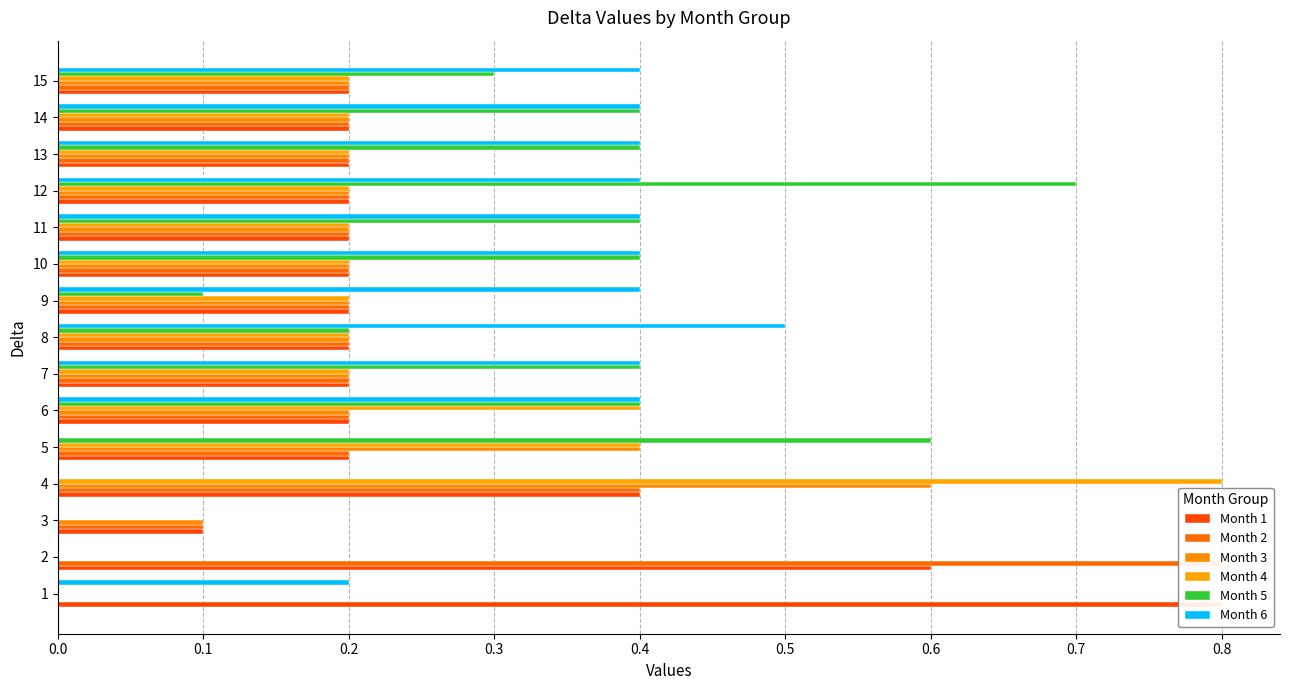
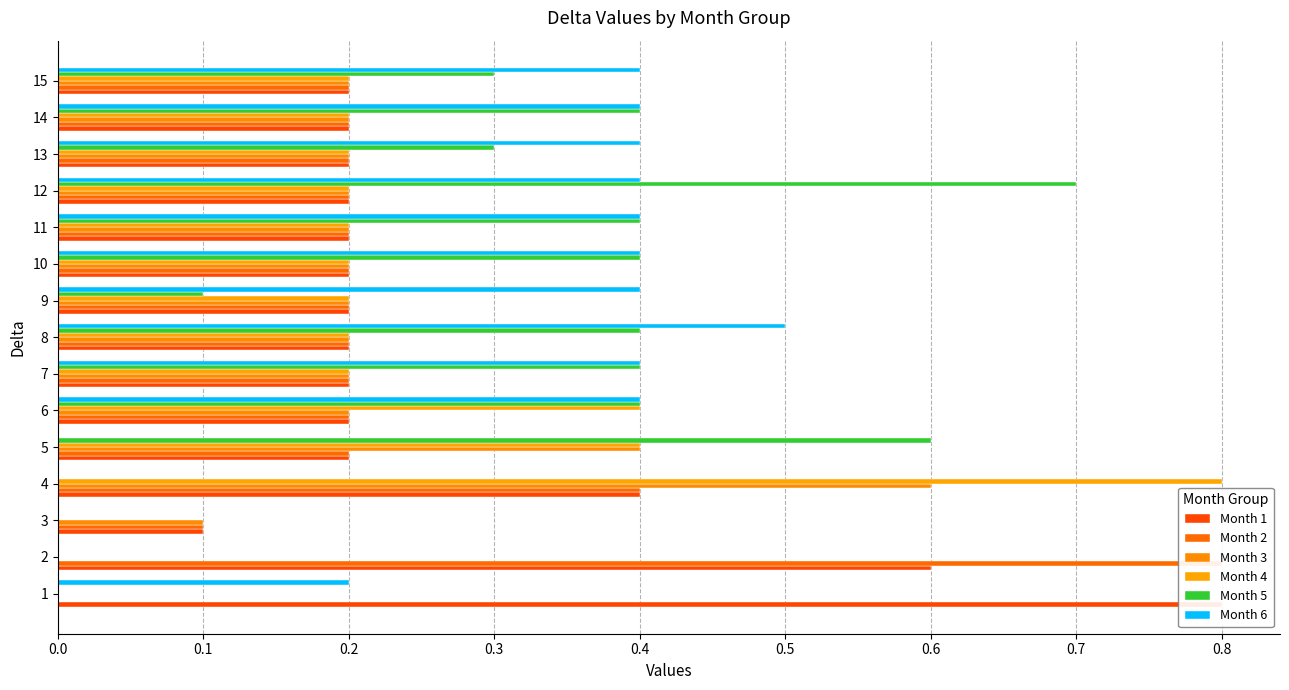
  {
    "Month 5": {
      "15": 0.3,
      "14": 0.4,
-     "13": 0.4,
+     "13": 0.3,
      "12": 0.7,
      "11": 0.4,
      "10": 0.4,
      "9": 0.1,
-     "8": 0.2,
+     "8": 0.4,
      "7": 0.4,
      "6": 0.4,
      "5": 0.6,
      "4": 0.0,
      "3": 0.0,
      "2": 0.0,
      "1": 0.0
    },
    "Month 6": {
      "15": 0.4,
      "14": 0.4,
      "13": 0.4,
      "12": 0.4,
      "11": 0.4,
      "10": 0.4,
      "9": 0.4,
      "8": 0.5,
      "7": 0.4,
      "6": 0.4,
      "5": 0.0,
      "4": 0.0,
      "3": 0.0,
      "2": 0.0,
      "1": 0.2
    }
  }
